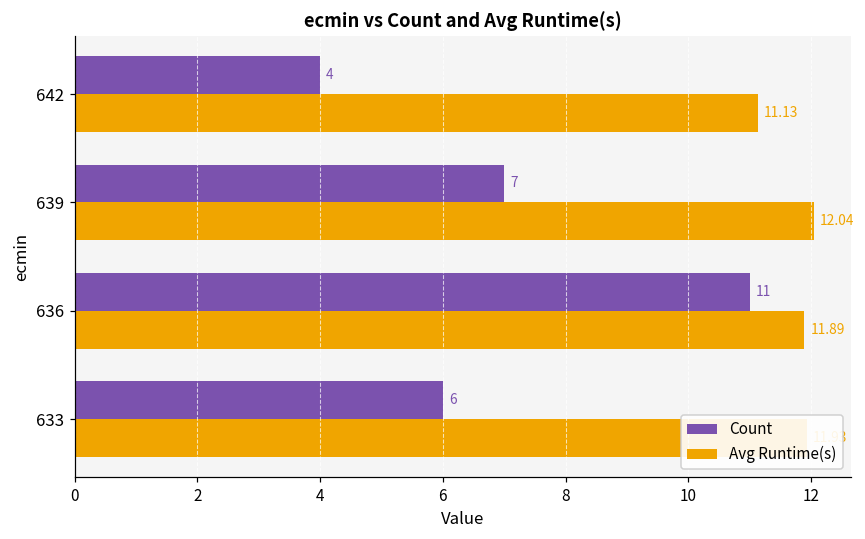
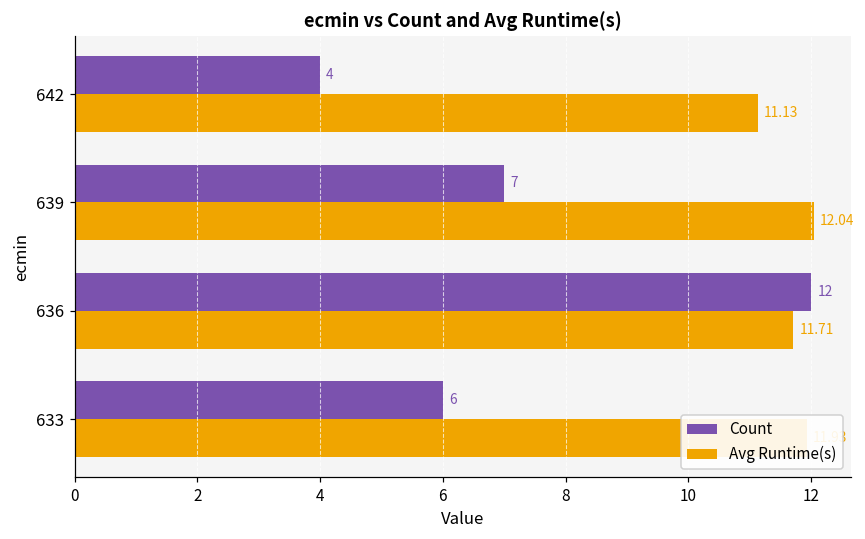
  {
    "Count": {
      "642": 4,
      "639": 7,
-     "636": 11,
+     "636": 12,
      "633": 6
    },
    "Avg Runtime(s)": {
      "642": 11.13,
      "639": 12.04,
-     "636": 11.89
+     "636": 11.71
    }
  }
